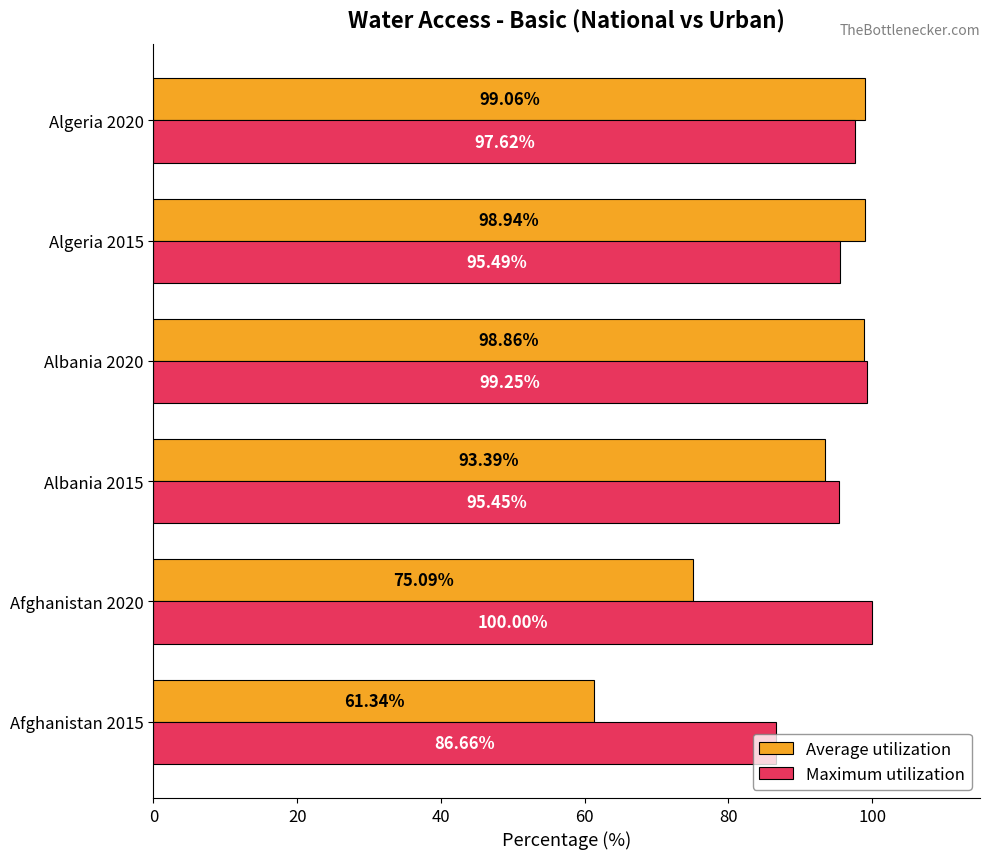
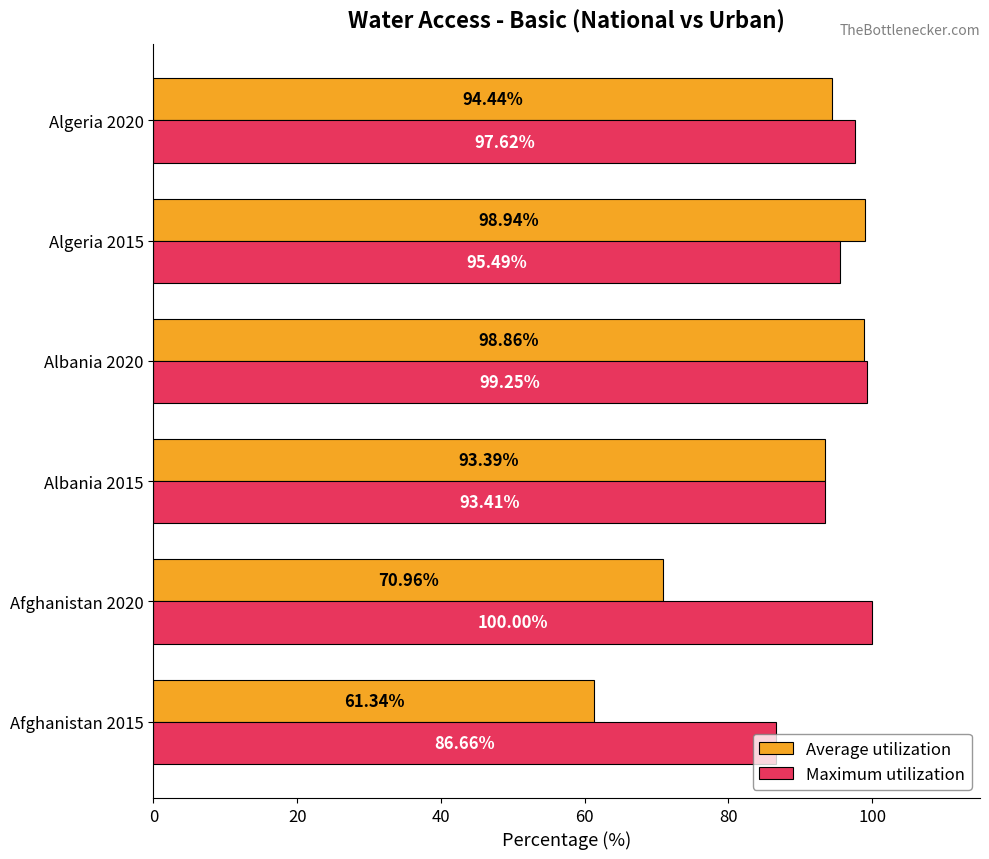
  {
    "Average utilization": {
-     "Algeria 2020": "99.06%",
+     "Algeria 2020": "94.44%",
      "Algeria 2015": "98.94%",
      "Albania 2020": "98.86%",
      "Albania 2015": "93.39%",
-     "Afghanistan 2020": "75.09%",
+     "Afghanistan 2020": "70.96%",
      "Afghanistan 2015": "61.34%"
    },
    "Maximum utilization": {
      "Algeria 2020": "97.62%",
      "Algeria 2015": "95.49%",
      "Albania 2020": "99.25%",
-     "Albania 2015": "95.45%",
+     "Albania 2015": "93.41%",
      "Afghanistan 2020": "100.00%"
    }
  }
